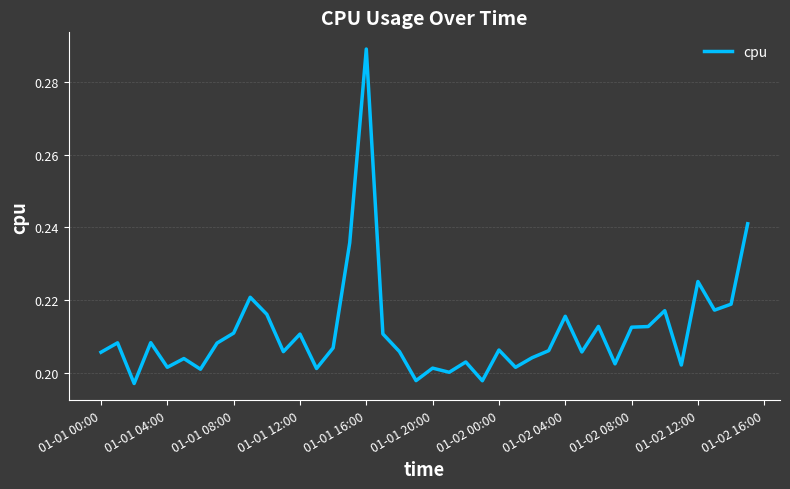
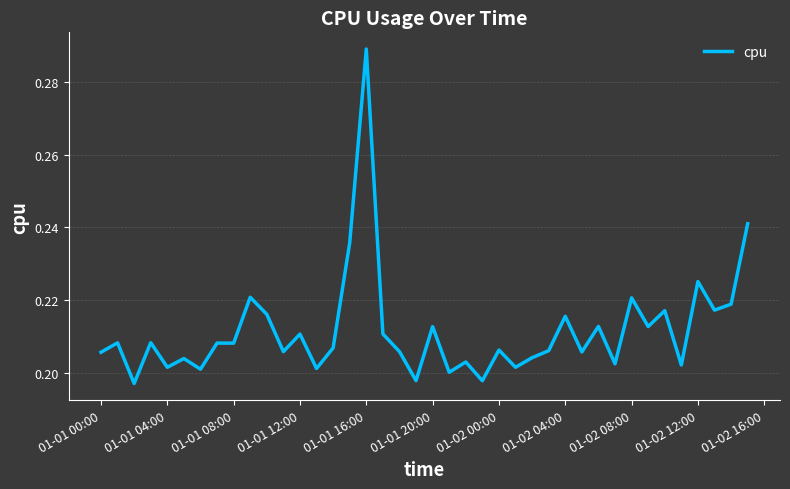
  {
    "01-01 00:00": 0.206,
    "01-01 04:00": 0.201,
-   "01-01 08:00": 0.211,
+   "01-01 08:00": 0.208,
    "01-01 12:00": 0.211,
    "01-01 16:00": 0.289,
-   "01-01 20:00": 0.201,
+   "01-01 20:00": 0.213,
    "01-02 00:00": 0.206,
    "01-02 04:00": 0.216,
-   "01-02 08:00": 0.213,
+   "01-02 08:00": 0.221,
    "01-02 12:00": 0.225
  }
